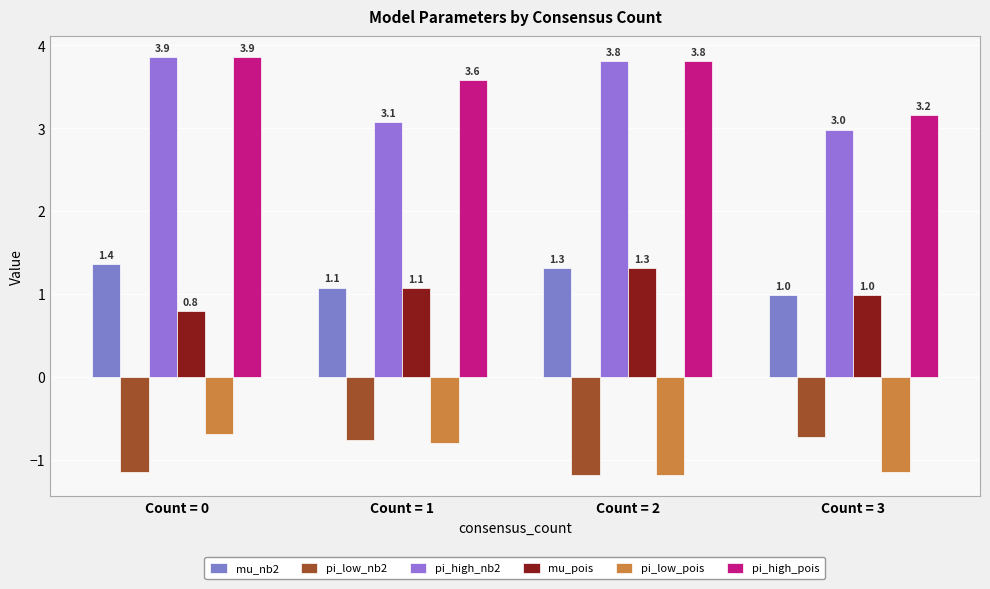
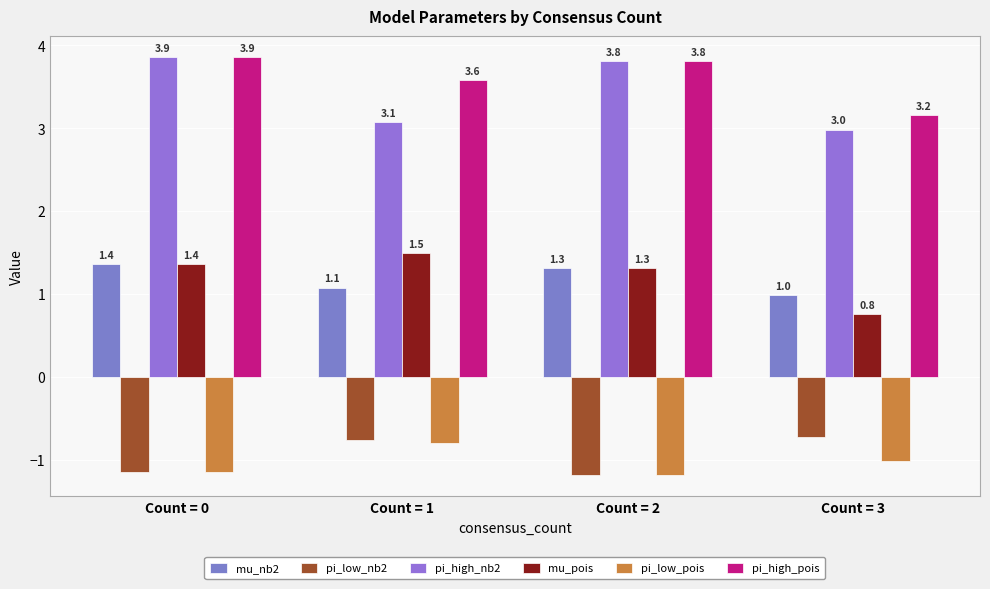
  {
    "pi_low_nb2": {
      "Count = 0": -1.1,
      "Count = 1": -0.8,
      "Count = 2": -1.2,
      "Count = 3": -0.7
    },
    "mu_pois": {
-     "Count = 0": 0.8,
-     "Count = 1": 1.1,
+     "Count = 0": 1.4,
+     "Count = 1": 1.5,
      "Count = 2": 1.3,
-     "Count = 3": 1.0
+     "Count = 3": 0.8
    },
    "pi_low_pois": {
-     "Count = 0": -0.7,
+     "Count = 0": -1.1,
      "Count = 1": -0.8,
      "Count = 2": -1.2,
-     "Count = 3": -1.1
+     "Count = 3": -1.0
    },
    "pi_high_pois": {
      "Count = 0": 3.9,
      "Count = 1": 3.6,
      "Count = 2": 3.8,
      "Count = 3": 3.2
    }
  }
